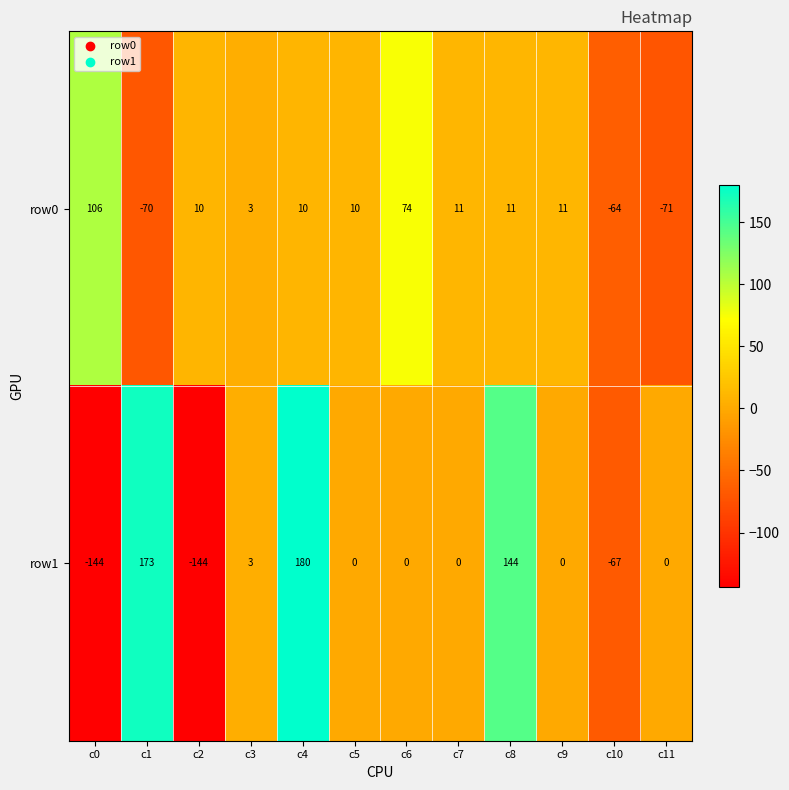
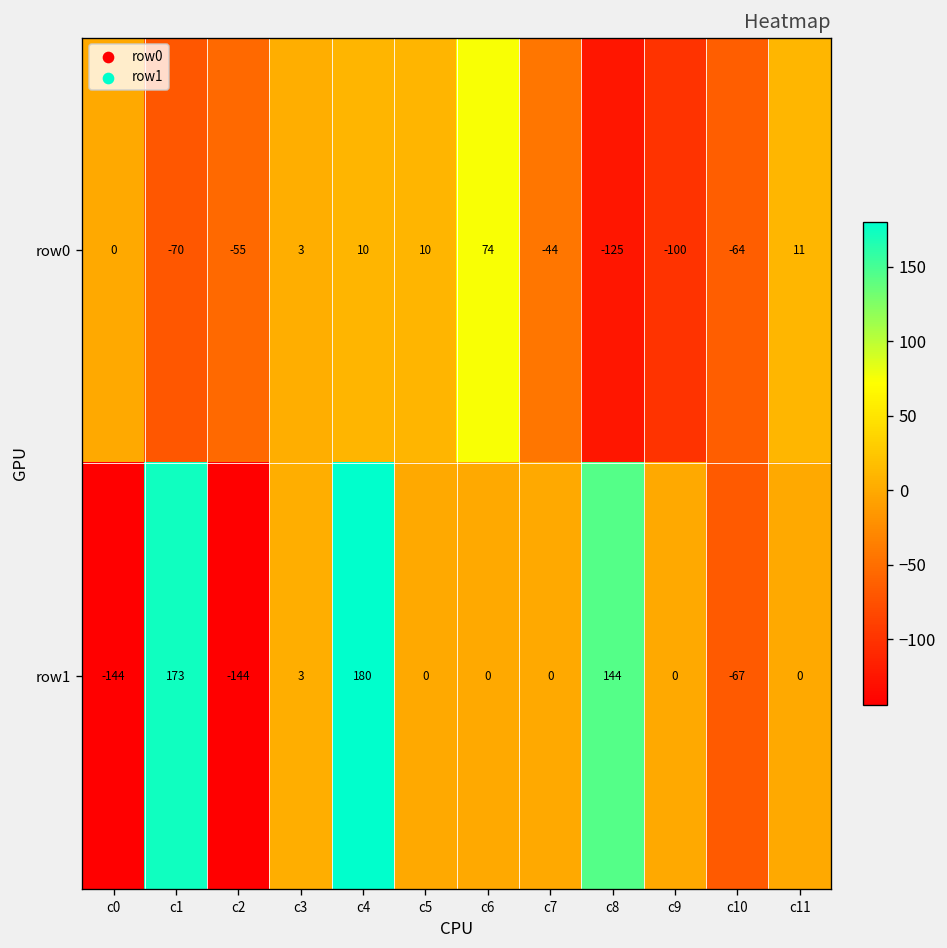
  {
    "row0": {
-     "c0": 106,
+     "c0": 0,
      "c1": -70,
-     "c2": 10,
+     "c2": -55,
      "c3": 3,
      "c4": 10,
      "c5": 10,
      "c6": 74,
-     "c7": 11,
-     "c8": 11,
-     "c9": 11,
+     "c7": -44,
+     "c8": -125,
+     "c9": -100,
      "c10": -64,
-     "c11": -71
+     "c11": 11
    },
    "row1": {
      "c0": -144,
      "c1": 173,
      "c2": -144,
      "c3": 3,
      "c4": 180,
      "c5": 0,
      "c6": 0,
      "c7": 0,
      "c8": 144,
      "c9": 0,
      "c10": -67,
      "c11": 0
    }
  }
